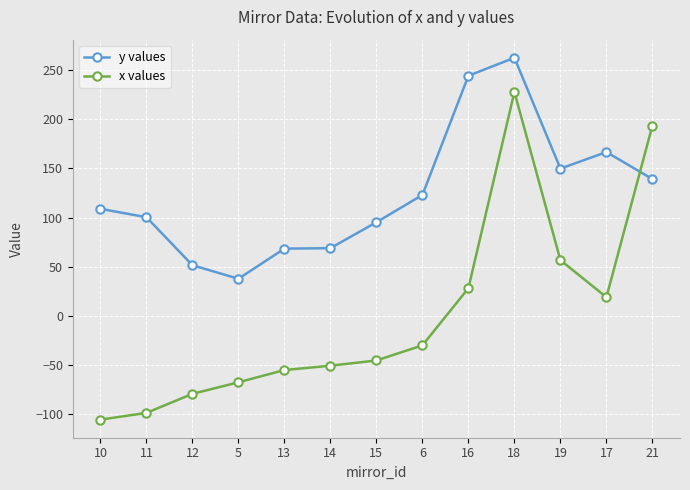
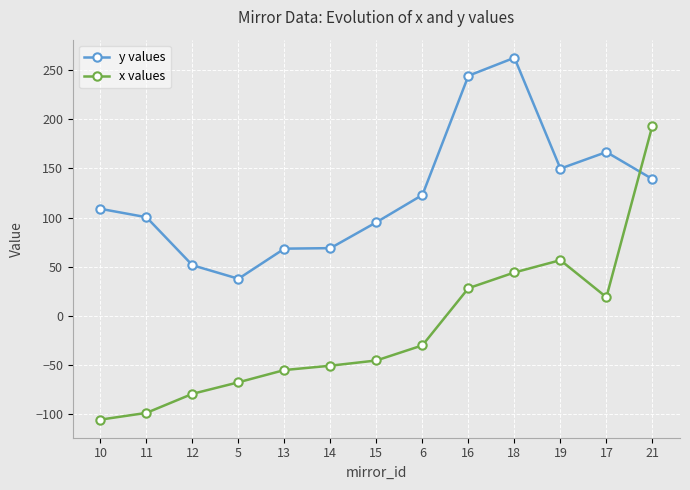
  {
    "y values": {
      "10": 110,
      "11": 100,
      "12": 50,
      "5": 40,
      "13": 70,
      "14": 70,
      "15": 100,
      "6": 120,
      "16": 240,
      "18": 260,
      "19": 150,
      "17": 170,
      "21": 140
    },
    "x values": {
      "10": -110,
      "11": -100,
      "12": -80,
      "5": -70,
      "13": -60,
      "14": -50,
      "15": -50,
      "6": -30,
      "16": 30,
-     "18": 230,
+     "18": 40,
      "19": 60,
      "17": 20,
      "21": 190
    }
  }
